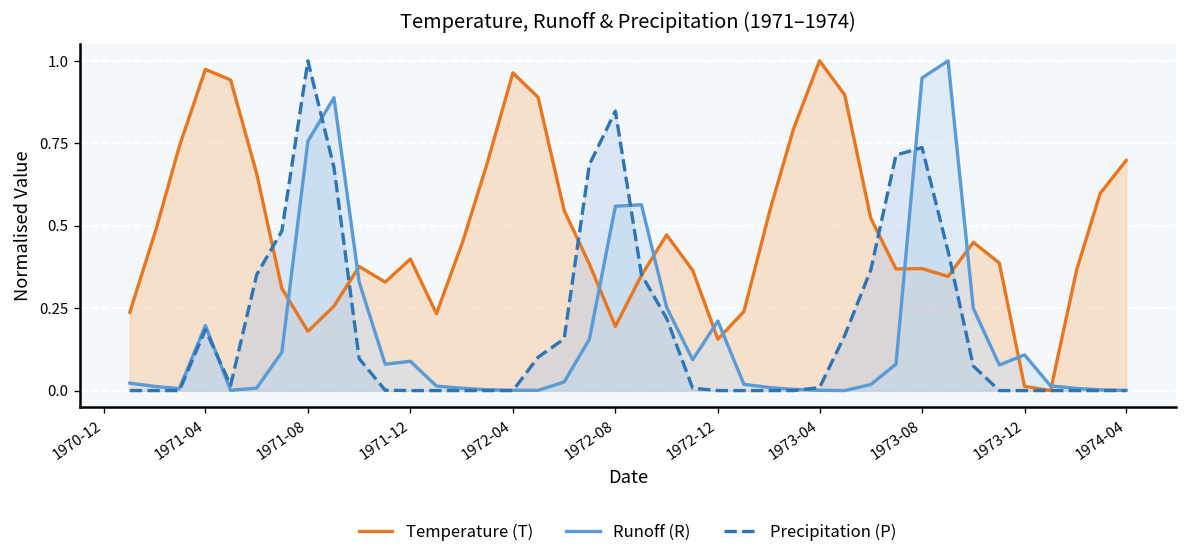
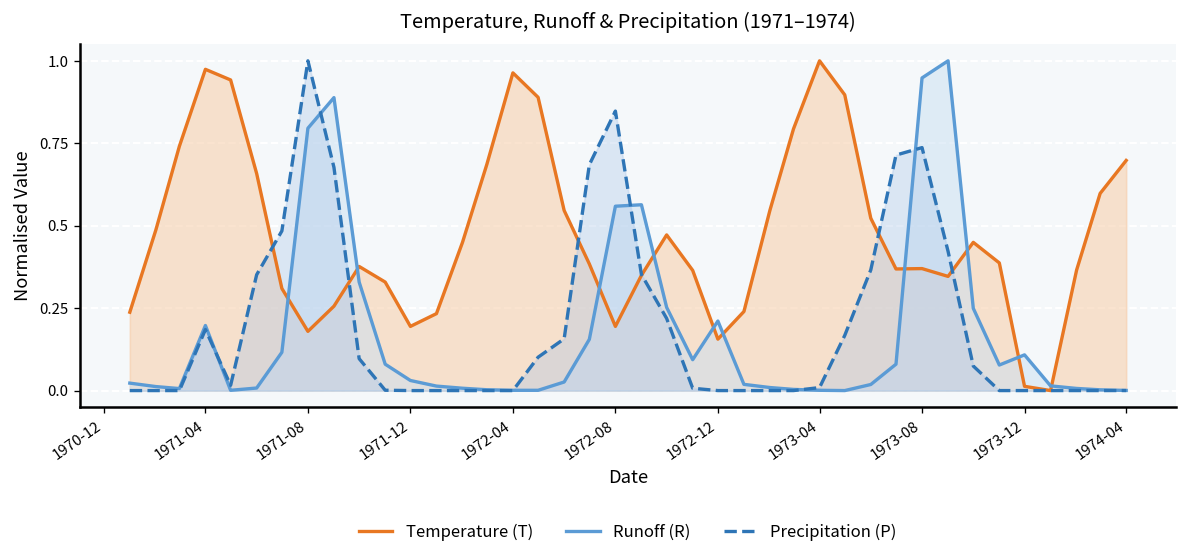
  {
    "Temperature (T)": {
      "1971-04": 0.97,
      "1971-08": 0.18,
-     "1971-12": 0.40,
+     "1971-12": 0.19,
      "1972-04": 0.96,
      "1972-08": 0.19,
      "1972-12": 0.16,
      "1973-04": 1.00,
      "1973-08": 0.37,
      "1973-12": 0.01,
      "1974-04": 0.70
    },
    "Runoff (R)": {
      "1971-04": 0.20,
-     "1971-08": 0.76,
-     "1971-12": 0.09,
+     "1971-08": 0.80,
+     "1971-12": 0.03,
      "1972-08": 0.56,
      "1972-12": 0.21,
      "1973-08": 0.95,
      "1973-12": 0.11
    },
    "Precipitation (P)": {
      "1971-04": 0.19,
      "1971-08": 1.00,
      "1971-12": 0.00,
      "1972-08": 0.85,
      "1972-12": 0.00,
      "1973-08": 0.74,
      "1973-12": 0.00
    }
  }
